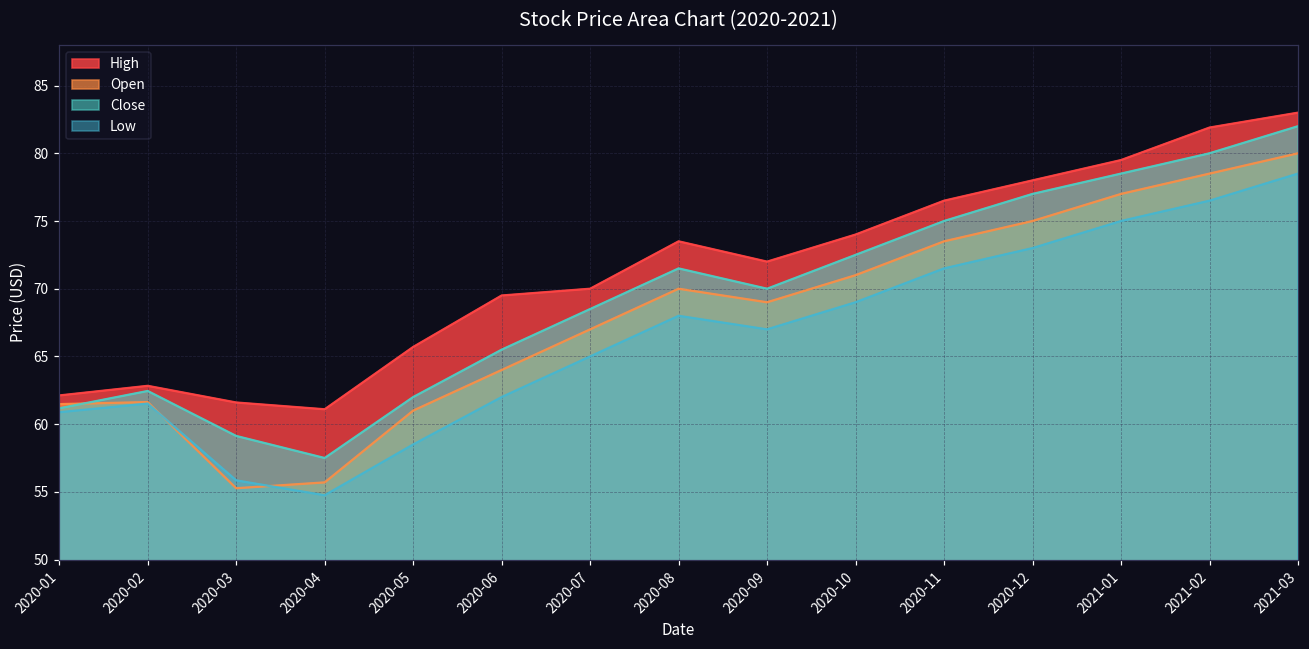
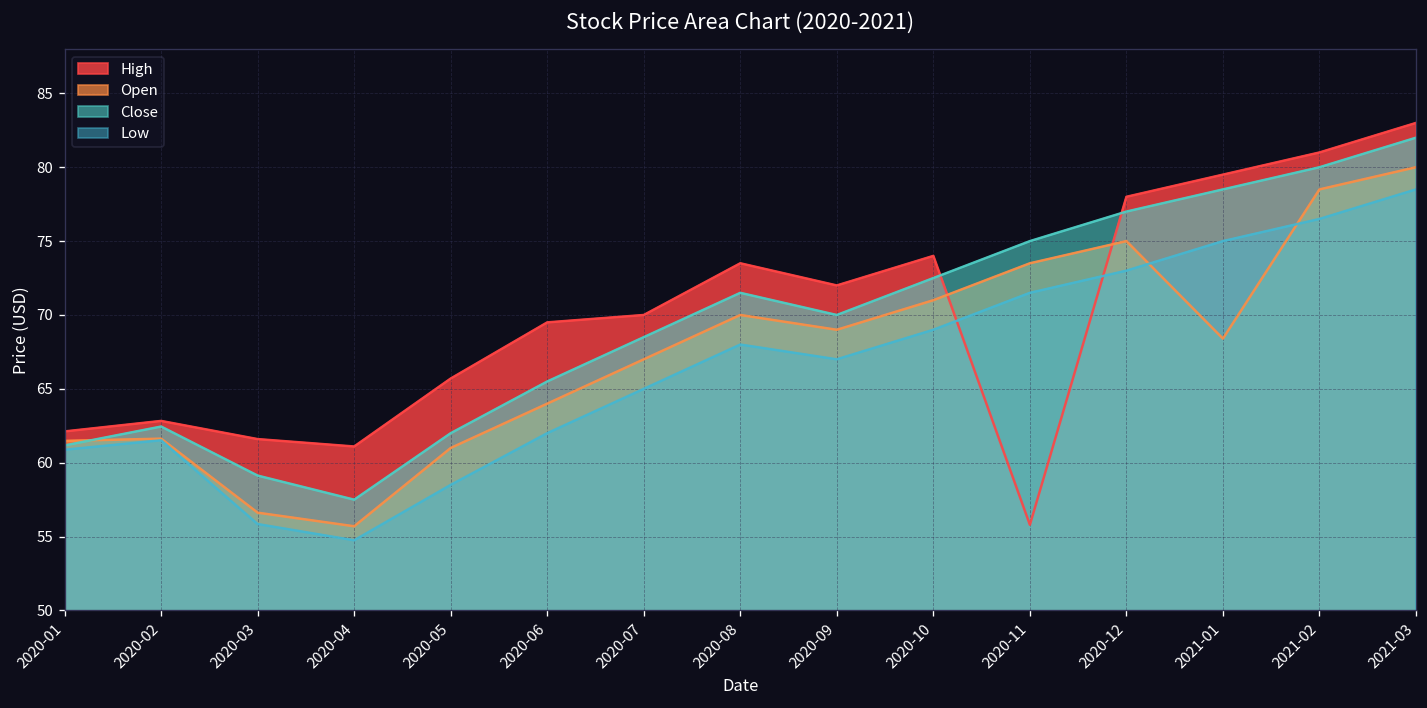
  {
    "High": {
      "2020-01": 62.1,
      "2020-02": 62.8,
      "2020-03": 61.6,
      "2020-04": 61.1,
      "2020-05": 65.7,
      "2020-06": 69.5,
      "2020-07": 70.0,
      "2020-08": 73.5,
      "2020-09": 72.0,
      "2020-10": 74.0,
-     "2020-11": 76.5,
+     "2020-11": 55.8,
      "2020-12": 78.0,
      "2021-01": 79.5,
-     "2021-02": 81.9,
+     "2021-02": 81.0,
      "2021-03": 83.0
    },
    "Open": {
      "2020-01": 61.5,
-     "2020-03": 55.3,
+     "2020-03": 56.6,
      "2020-04": 55.7,
      "2020-05": 61.0,
      "2020-06": 64.0,
      "2020-07": 67.0,
      "2020-08": 70.0,
      "2020-09": 69.0,
      "2020-10": 71.0,
      "2020-11": 73.5,
      "2020-12": 75.0,
-     "2021-01": 77.0,
+     "2021-01": 68.4,
      "2021-02": 78.5,
      "2021-03": 80.0
    }
  }
